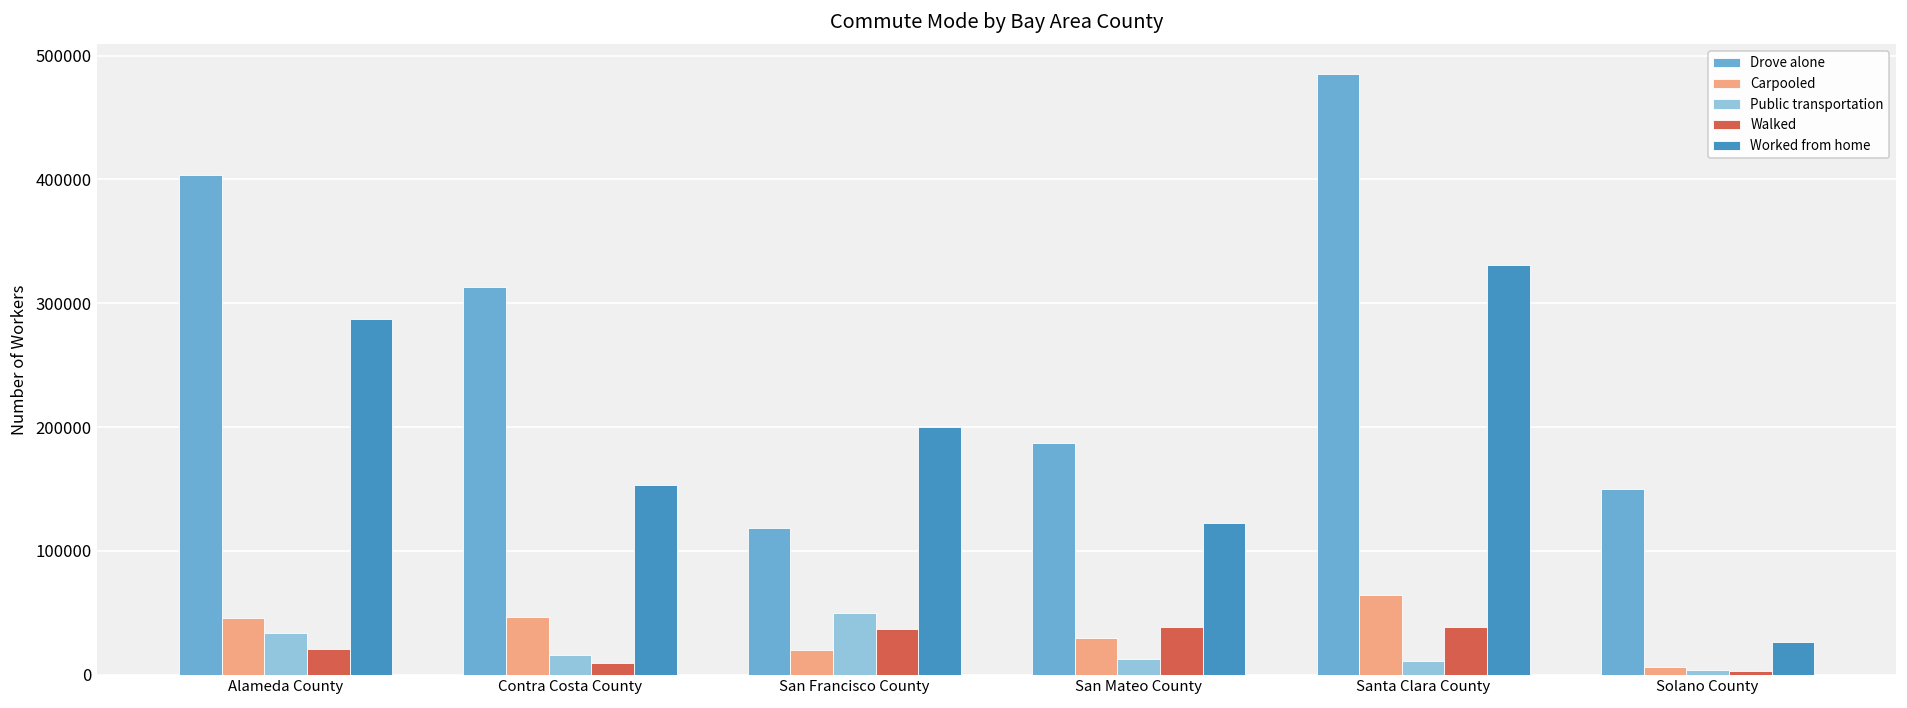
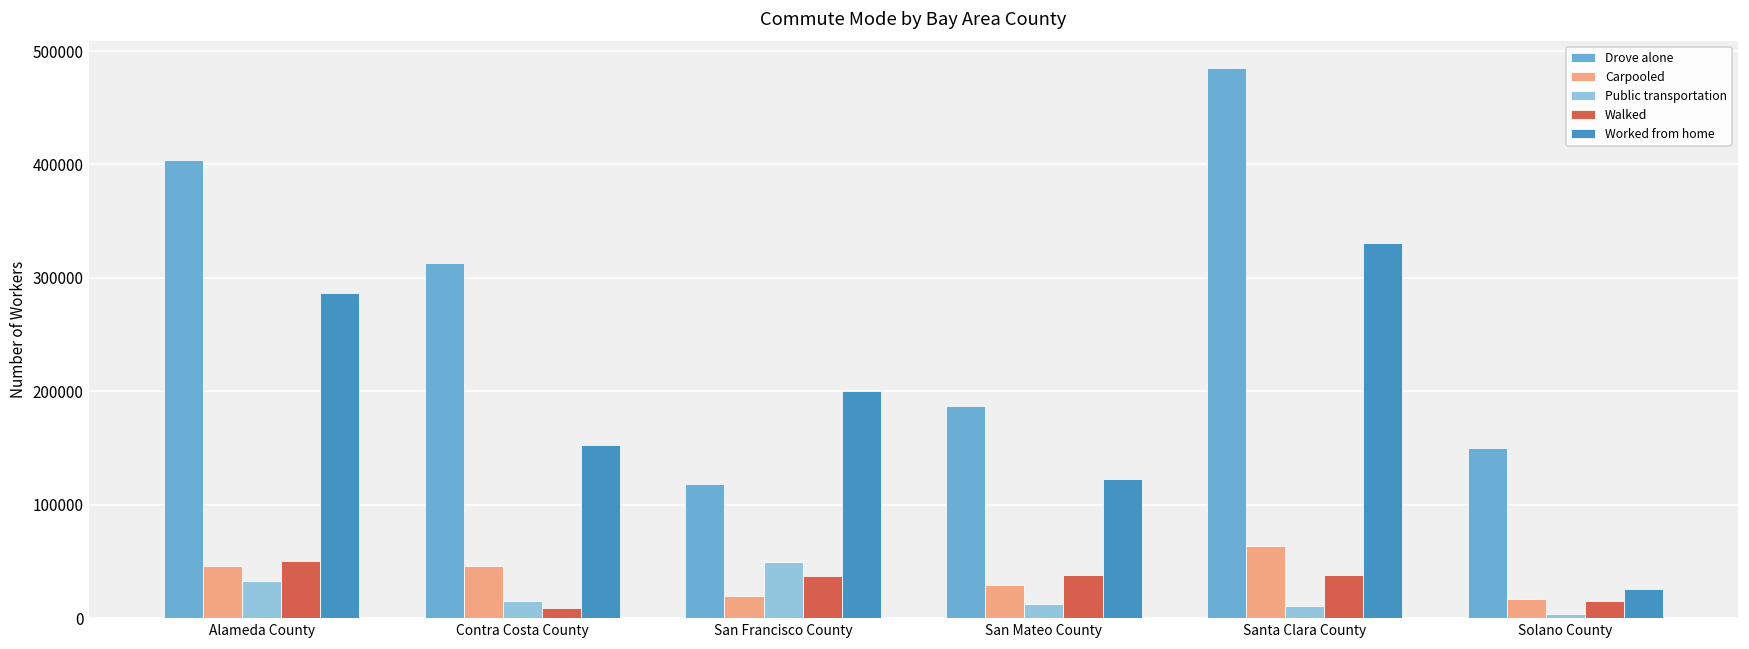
  {
    "Carpooled": {
      "Alameda County": 46000,
      "Contra Costa County": 47000,
      "San Francisco County": 20000,
      "San Mateo County": 30000,
      "Santa Clara County": 64000,
-     "Solano County": 6000
+     "Solano County": 17000
    },
    "Walked": {
-     "Alameda County": 20000,
+     "Alameda County": 50000,
      "Contra Costa County": 9000,
      "San Francisco County": 37000,
      "San Mateo County": 38000,
      "Santa Clara County": 39000,
-     "Solano County": 3000
+     "Solano County": 15000
    }
  }
